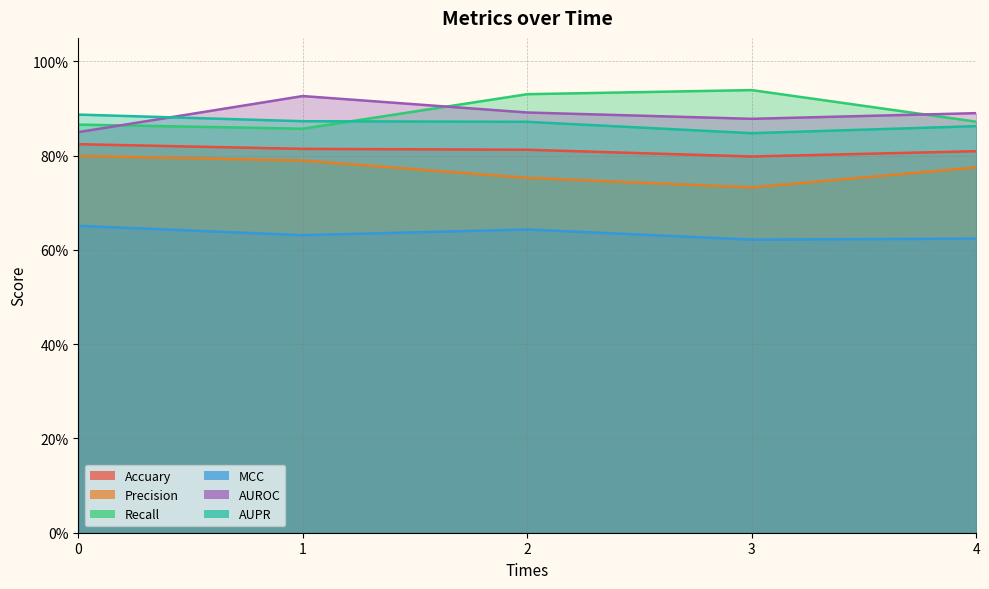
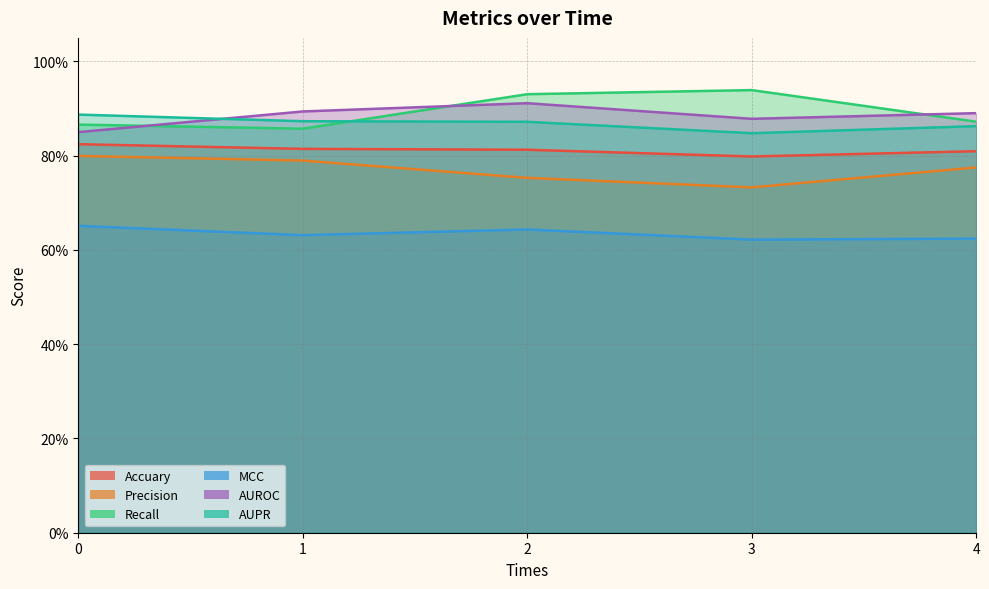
  {
    "AUROC": {
      "0": "85%",
-     "1": "93%",
-     "2": "89%",
+     "1": "89%",
+     "2": "91%",
      "3": "88%",
      "4": "89%"
    }
  }
